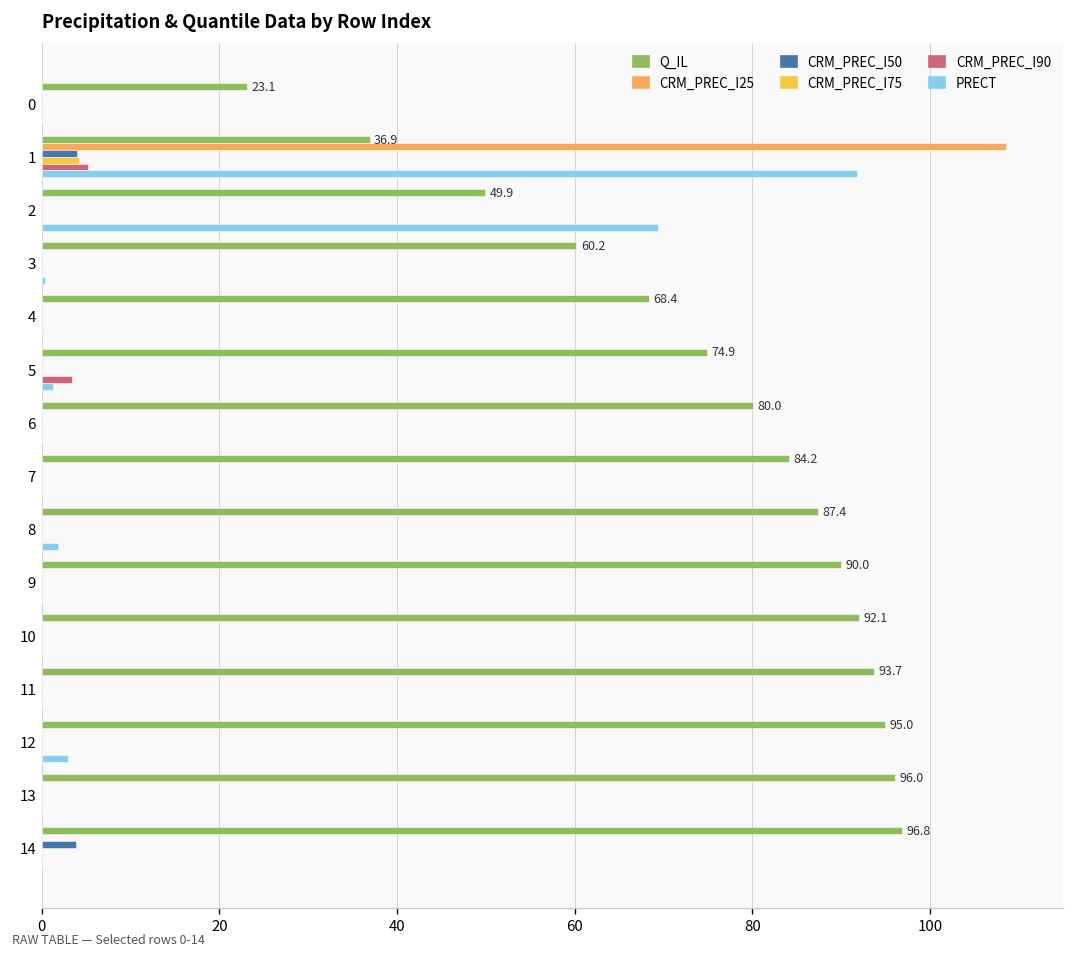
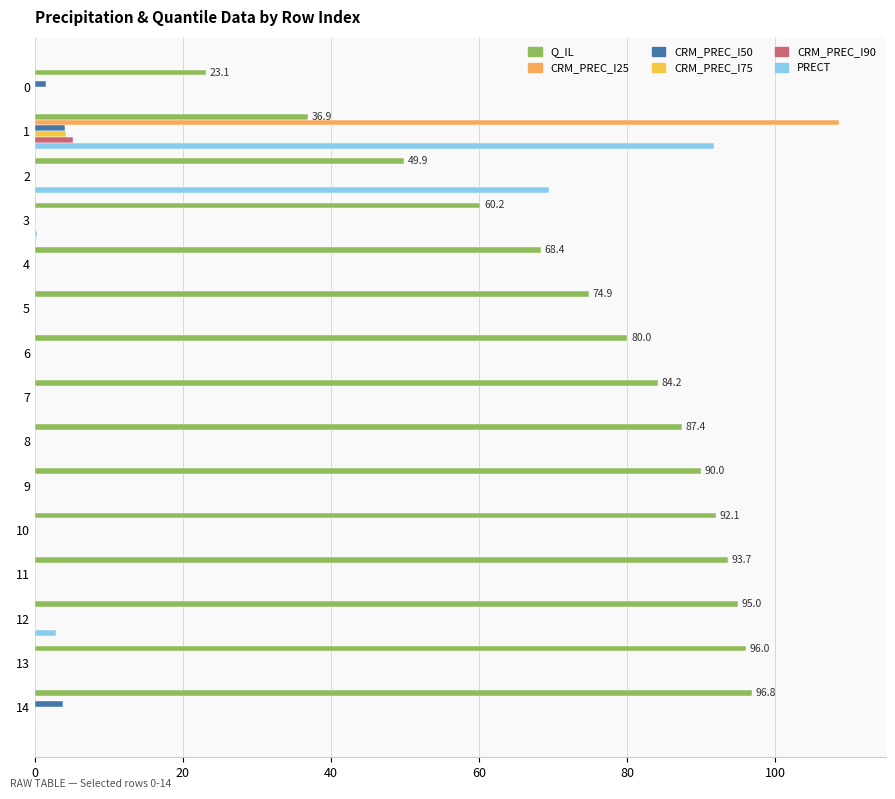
  {
    "Q_IL": {
      "0": 23.1,
      "1": 36.9,
      "2": 49.9,
      "3": 60.2,
      "4": 68.4,
      "5": 74.9,
      "6": 80.0,
      "7": 84.2,
      "8": 87.4,
      "9": 90.0,
      "10": 92.1,
      "11": 93.7,
      "12": 95.0,
      "13": 96.0,
      "14": 96.8
    },
    "CRM_PREC_I50": {
-     "0": 0,
+     "0": 2,
      "1": 4,
      "14": 4
    },
    "CRM_PREC_I90": {
      "0": 0,
      "1": 5,
-     "5": 3
+     "5": 0
    },
    "PRECT": {
      "0": 0,
      "1": 92,
      "2": 69,
-     "5": 1,
-     "8": 2,
+     "5": 0,
+     "8": 0,
      "12": 3
    }
  }
